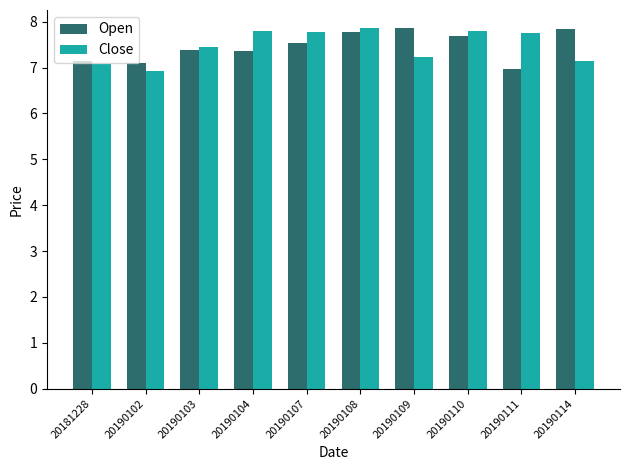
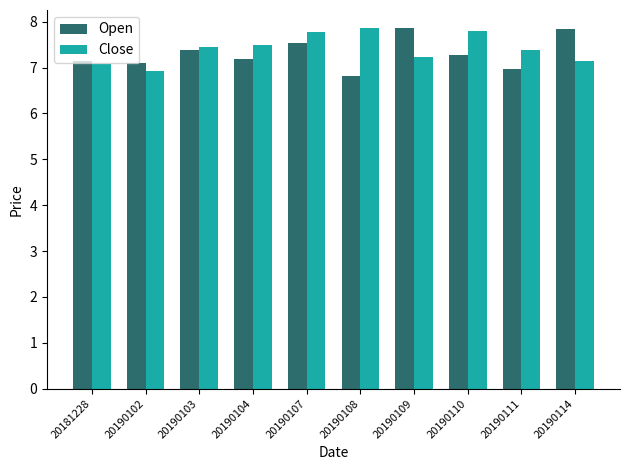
  {
    "Open": {
      "20190102": 7.1,
      "20190103": 7.4,
-     "20190104": 7.4,
+     "20190104": 7.2,
      "20190107": 7.5,
-     "20190108": 7.8,
+     "20190108": 6.8,
      "20190109": 7.9,
-     "20190110": 7.7,
+     "20190110": 7.3,
      "20190111": 7.0,
      "20190114": 7.8
    },
    "Close": {
      "20181228": 7.1,
      "20190102": 6.9,
      "20190103": 7.4,
-     "20190104": 7.8,
+     "20190104": 7.5,
      "20190107": 7.8,
      "20190108": 7.9,
      "20190109": 7.2,
      "20190110": 7.8,
-     "20190111": 7.8,
+     "20190111": 7.4,
      "20190114": 7.1
    }
  }
